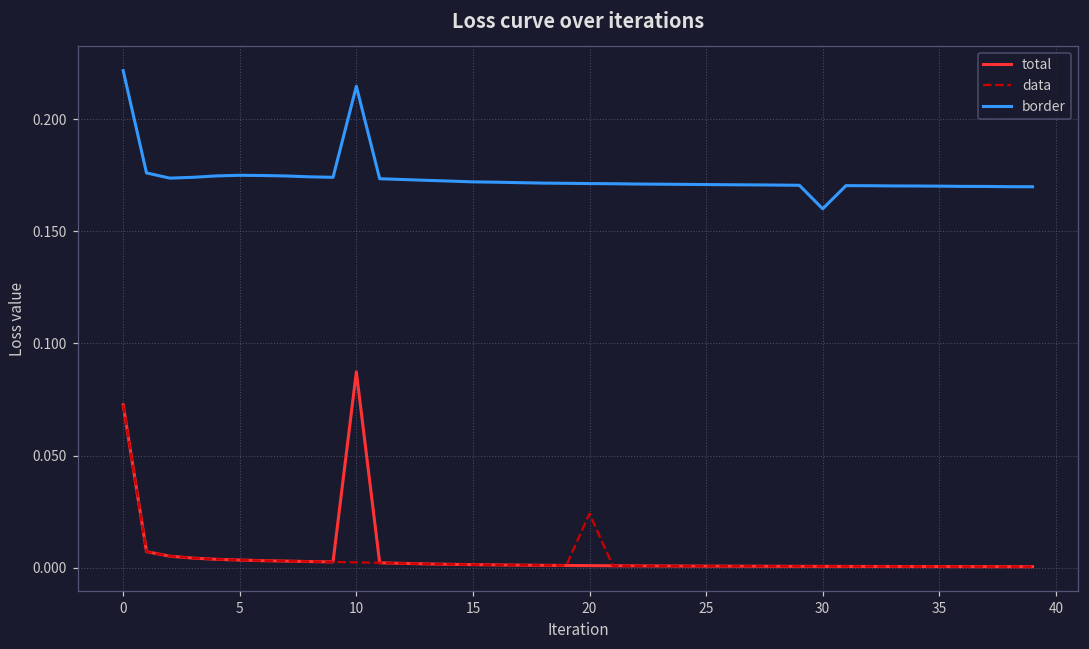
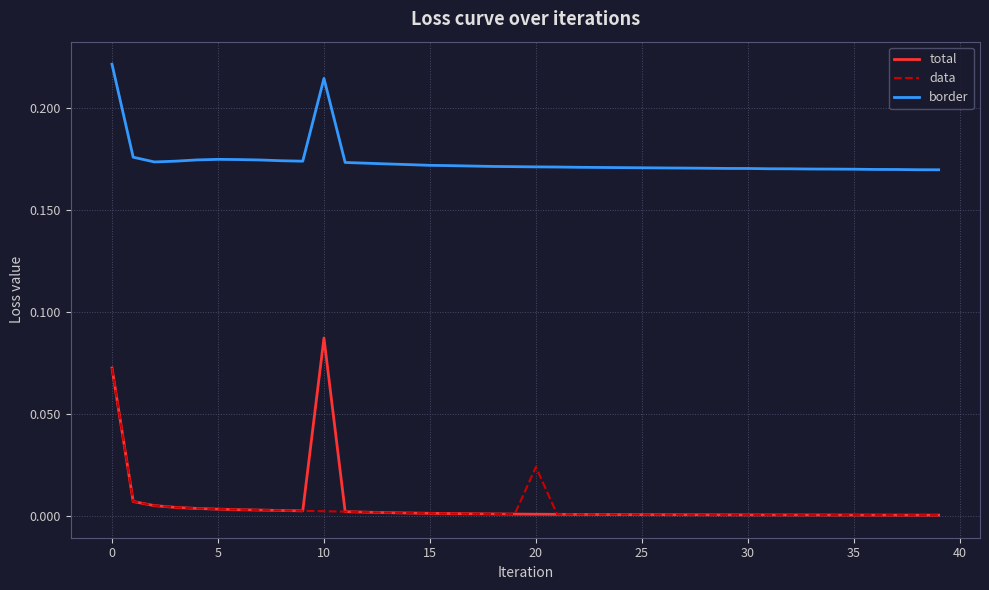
  {
    "total": {
      "10": 0.087,
      "20": 0.001
    },
    "data": {
      "10": 0.002,
      "20": 0.024
    },
    "border": {
      "0": 0.222,
      "5": 0.175,
      "10": 0.215,
      "15": 0.172,
      "20": 0.171,
      "25": 0.171,
-     "30": 0.160,
+     "30": 0.170,
      "35": 0.170
    }
  }
